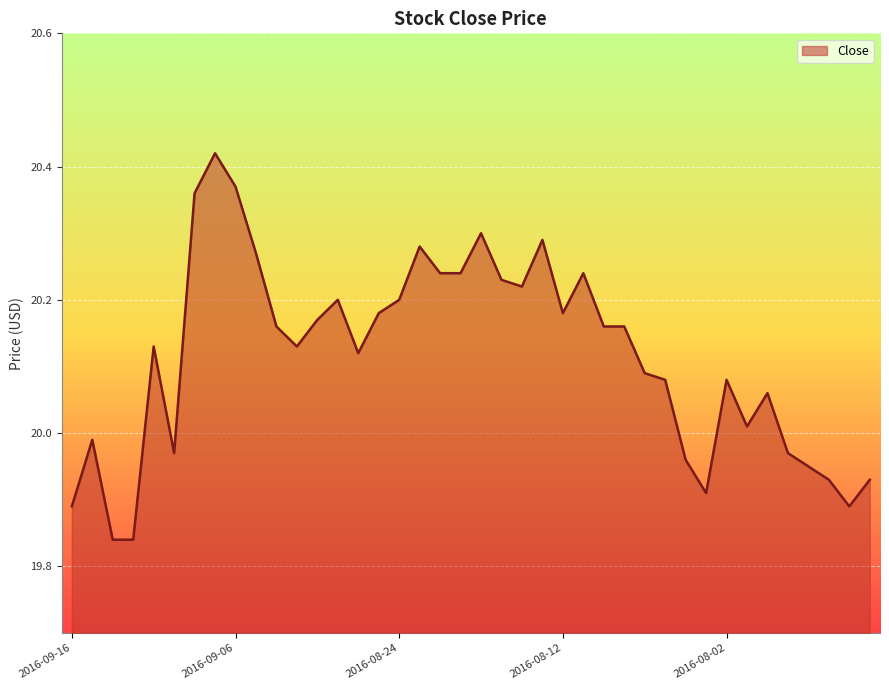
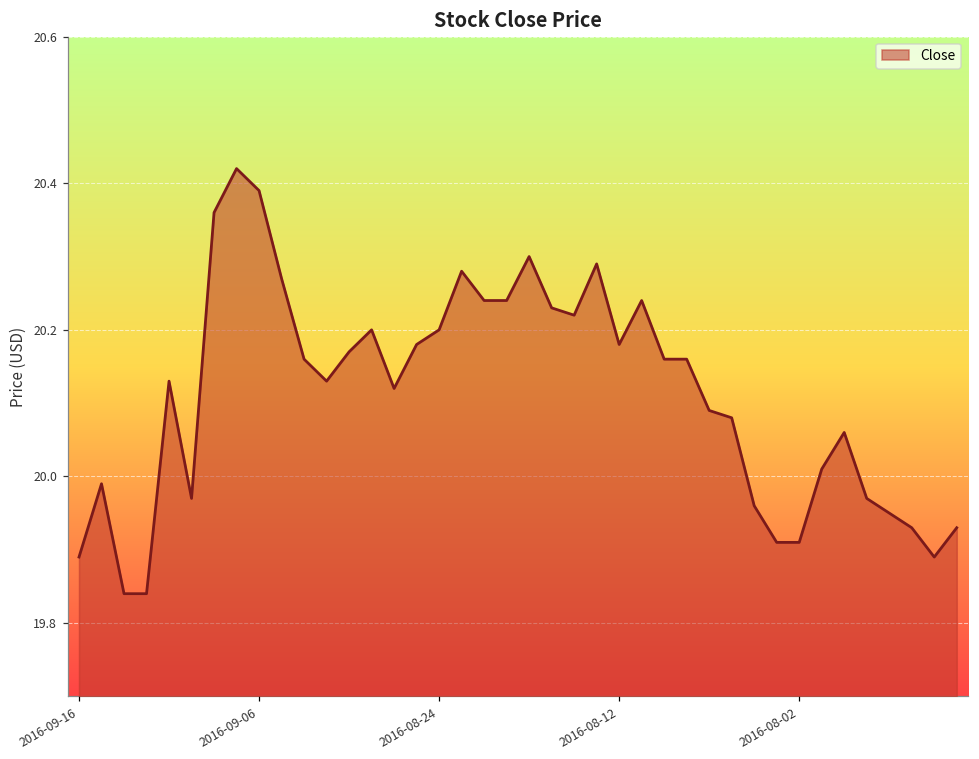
  {
    "2016-09-16": 19.89,
-   "2016-09-06": 20.37,
+   "2016-09-06": 20.39,
    "2016-08-24": 20.20,
    "2016-08-12": 20.18,
-   "2016-08-02": 20.08
+   "2016-08-02": 19.91
  }
